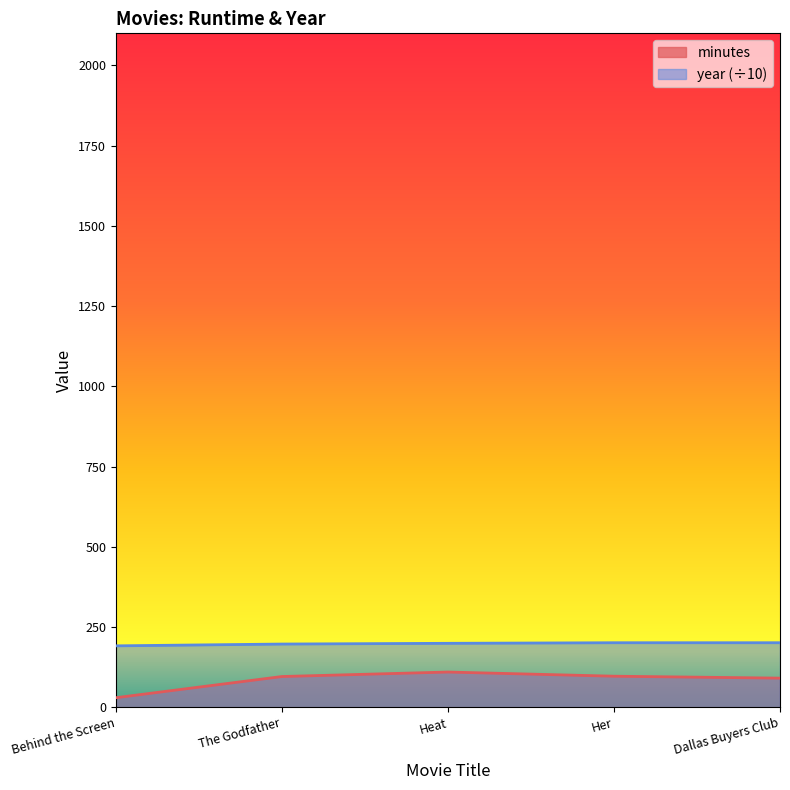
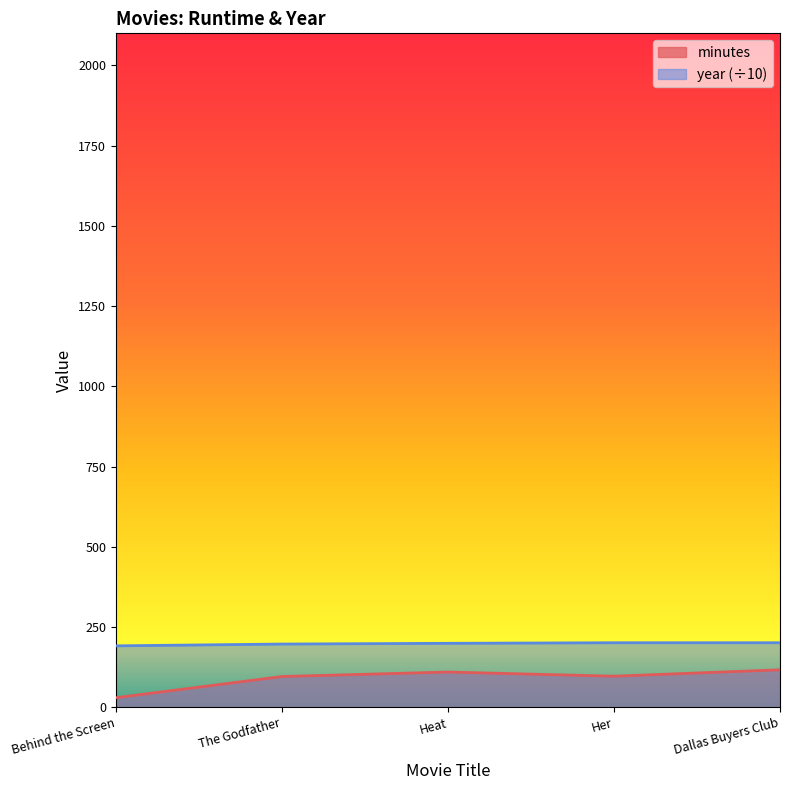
  {
    "minutes": {
      "Behind the Screen": 30,
      "The Godfather": 100,
      "Heat": 110,
      "Her": 100,
-     "Dallas Buyers Club": 90
+     "Dallas Buyers Club": 120
    },
    "year (÷10)": {
      "Behind the Screen": 190,
      "The Godfather": 200,
      "Heat": 200,
      "Her": 200,
      "Dallas Buyers Club": 200
    }
  }
